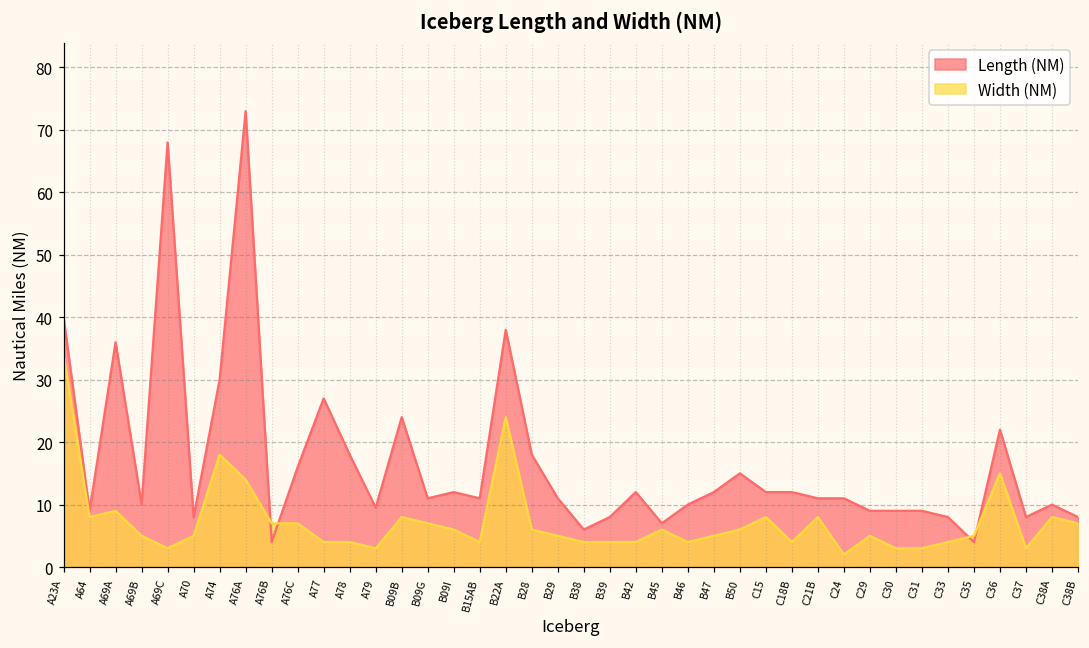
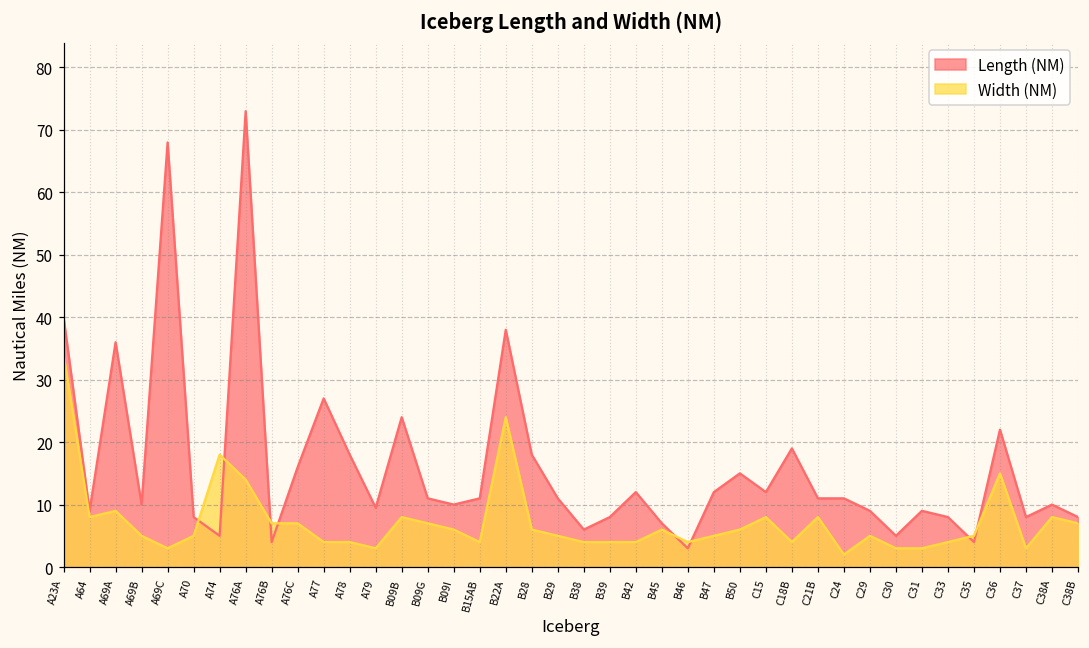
  {
    "Length (NM)": {
      "A23A": 40,
      "A64": 9,
      "A69A": 36,
      "A69B": 10,
      "A69C": 68,
      "A70": 8,
-     "A74": 30,
+     "A74": 5,
      "A76A": 73,
      "A76B": 4,
      "A76C": 16,
      "A77": 27,
      "A78": 18,
      "A79": 10,
      "B09B": 24,
      "B09G": 11,
-     "B09I": 12,
+     "B09I": 10,
      "B15AB": 11,
      "B22A": 38,
      "B28": 18,
      "B29": 11,
      "B38": 6,
      "B39": 8,
      "B42": 12,
      "B45": 7,
-     "B46": 10,
+     "B46": 3,
      "B47": 12,
      "B50": 15,
      "C15": 12,
-     "C18B": 12,
+     "C18B": 19,
      "C21B": 11,
      "C24": 11,
      "C29": 9,
-     "C30": 9,
+     "C30": 5,
      "C31": 9,
      "C33": 8,
      "C35": 4,
      "C36": 22,
      "C37": 8,
      "C38A": 10,
      "C38B": 8
    },
    "Width (NM)": {
      "A23A": 34,
      "A64": 8,
      "A69A": 9,
      "A69B": 5,
      "A69C": 3,
      "A70": 5,
      "A74": 18,
      "A76A": 14,
      "A76B": 7,
      "A76C": 7,
      "A77": 4,
      "A78": 4,
      "A79": 3,
      "B09B": 8,
      "B09G": 7,
      "B09I": 6,
      "B15AB": 4,
      "B22A": 24,
      "B28": 6,
      "B29": 5,
      "B38": 4,
      "B39": 4,
      "B42": 4,
      "B45": 6,
      "B46": 4,
      "B47": 5,
      "B50": 6,
      "C15": 8,
      "C18B": 4,
      "C21B": 8,
      "C24": 2,
      "C29": 5,
      "C30": 3,
      "C31": 3,
      "C33": 4,
      "C35": 5,
      "C36": 15,
      "C37": 3,
      "C38A": 8,
      "C38B": 7
    }
  }
